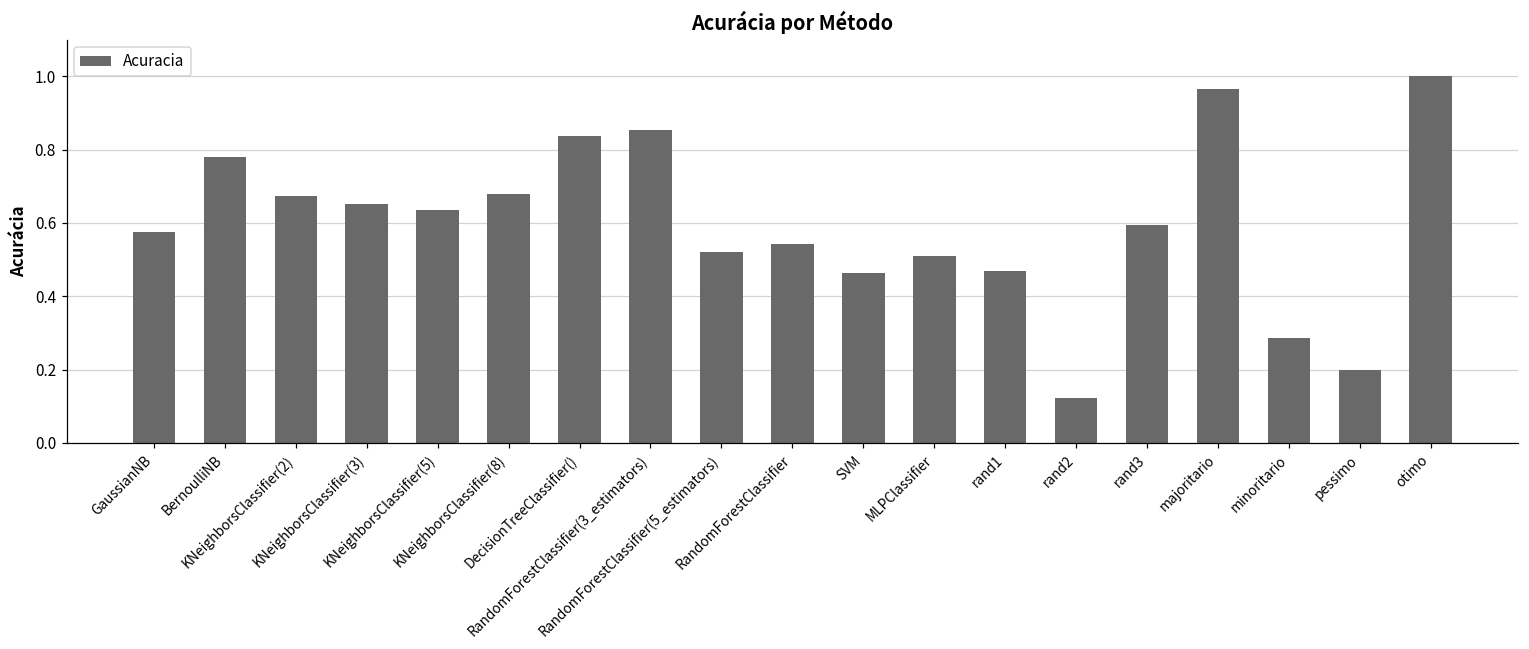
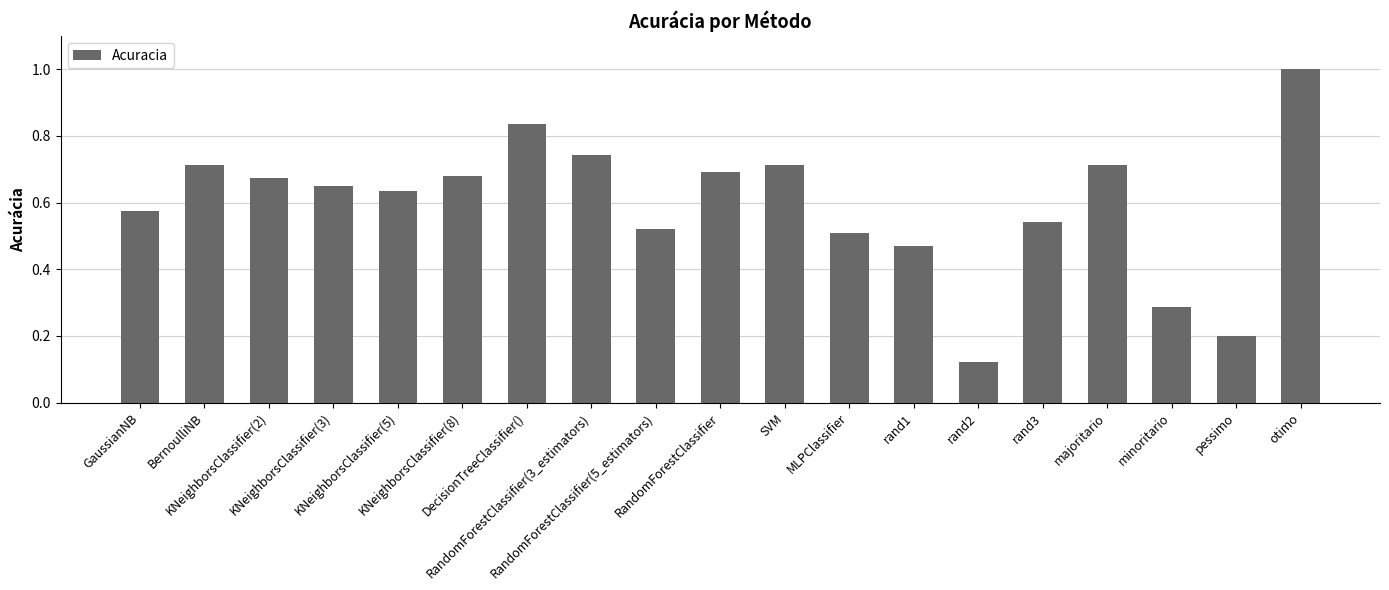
  {
    "GaussianNB": 0.57,
-   "BernoulliNB": 0.78,
+   "BernoulliNB": 0.71,
    "KNeighborsClassifier(2)": 0.67,
    "KNeighborsClassifier(3)": 0.65,
    "KNeighborsClassifier(5)": 0.63,
    "KNeighborsClassifier(8)": 0.68,
    "DecisionTreeClassifier()": 0.84,
-   "RandomForestClassifier(3_estimators)": 0.85,
+   "RandomForestClassifier(3_estimators)": 0.74,
    "RandomForestClassifier(5_estimators)": 0.52,
-   "RandomForestClassifier": 0.54,
-   "SVM": 0.46,
+   "RandomForestClassifier": 0.69,
+   "SVM": 0.71,
    "MLPClassifier": 0.51,
    "rand1": 0.47,
    "rand2": 0.12,
-   "rand3": 0.59,
-   "majoritario": 0.96,
+   "rand3": 0.54,
+   "majoritario": 0.71,
    "minoritario": 0.29,
    "pessimo": 0.20,
    "otimo": 1.00
  }
